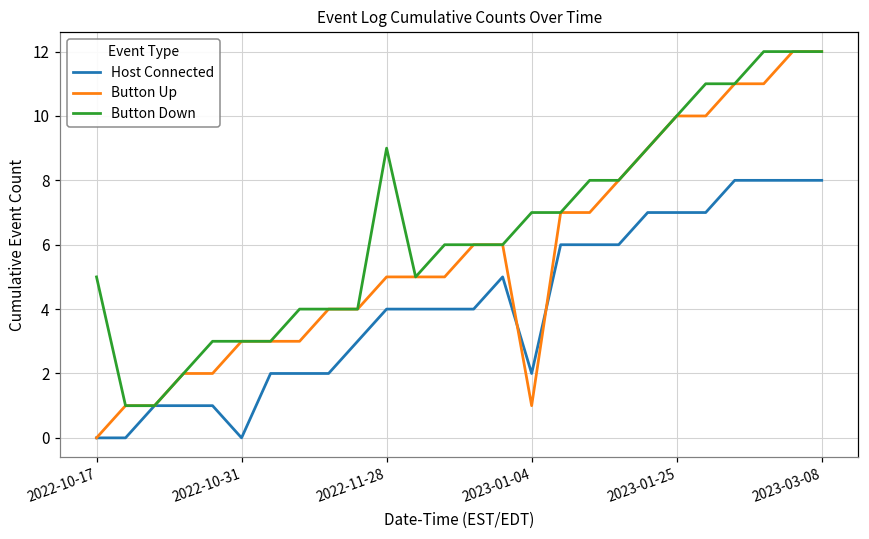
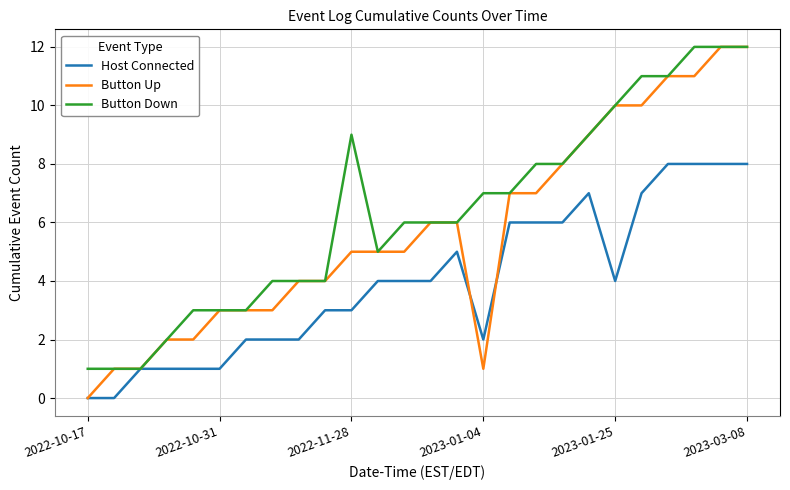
  {
    "Host Connected": {
-     "2022-10-31": 0,
-     "2022-11-28": 4,
+     "2022-10-31": 1,
+     "2022-11-28": 3,
      "2023-01-04": 2,
-     "2023-01-25": 7,
+     "2023-01-25": 4,
      "2023-03-08": 8
    },
    "Button Up": {
      "2022-11-28": 5,
      "2023-01-04": 1
    },
    "Button Down": {
-     "2022-10-17": 5,
+     "2022-10-17": 1,
      "2022-11-28": 9,
      "2023-01-04": 7
    }
  }
